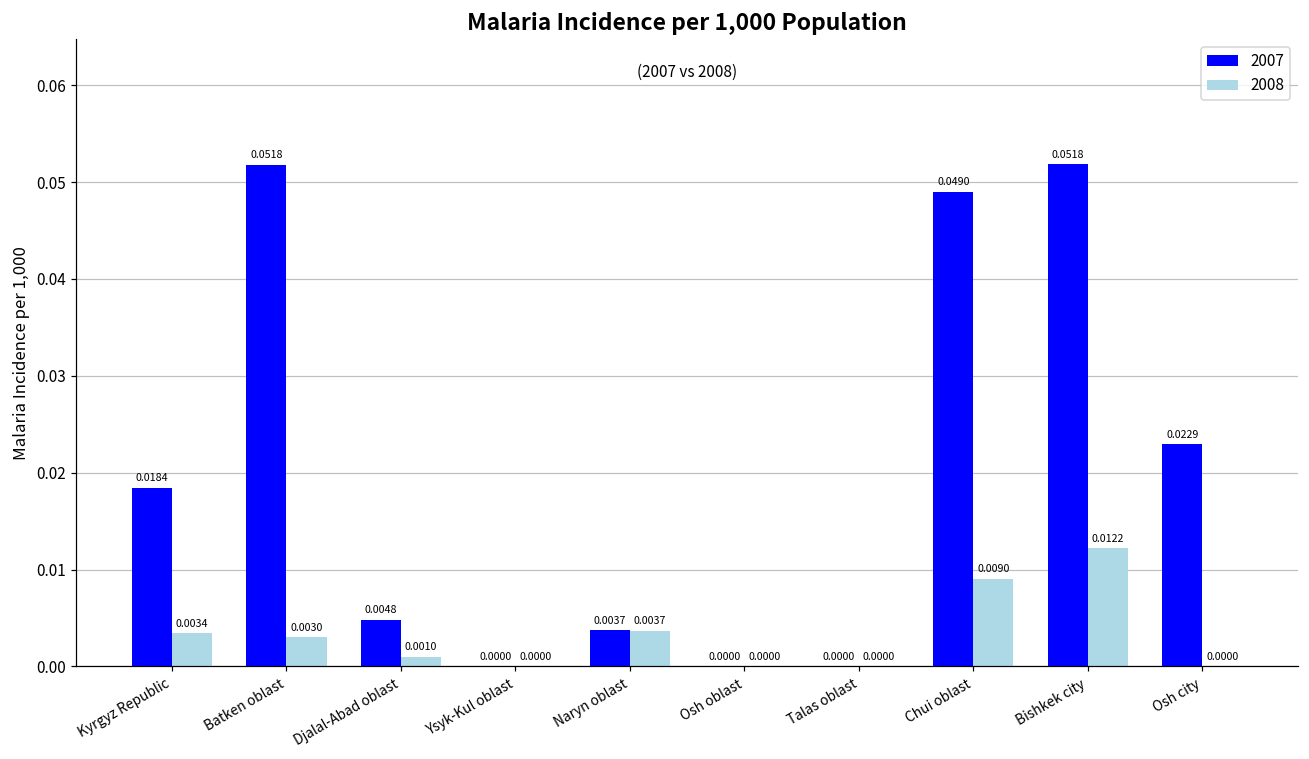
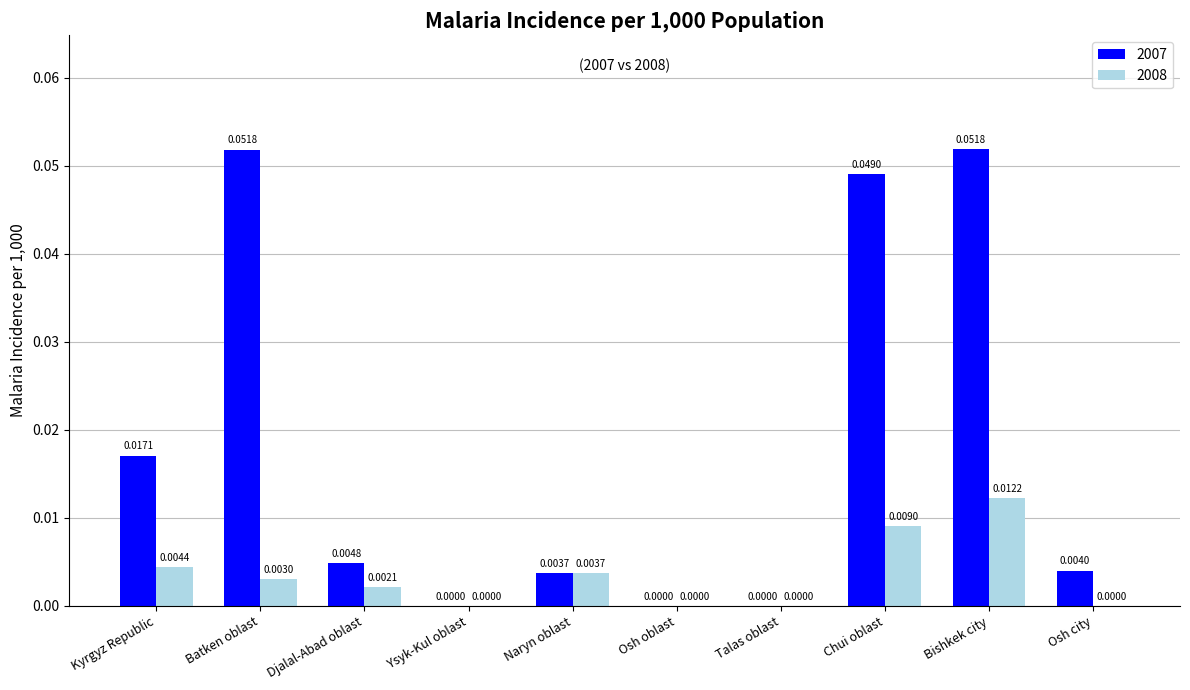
  {
    "2007": {
-     "Kyrgyz Republic": 0.0184,
+     "Kyrgyz Republic": 0.0171,
      "Batken oblast": 0.0518,
      "Djalal-Abad oblast": 0.0048,
      "Ysyk-Kul oblast": 0.0000,
      "Naryn oblast": 0.0037,
      "Osh oblast": 0.0000,
      "Talas oblast": 0.0000,
      "Chui oblast": 0.0490,
      "Bishkek city": 0.0518,
-     "Osh city": 0.0229
+     "Osh city": 0.0040
    },
    "2008": {
-     "Kyrgyz Republic": 0.0034,
+     "Kyrgyz Republic": 0.0044,
      "Batken oblast": 0.0030,
-     "Djalal-Abad oblast": 0.0010,
+     "Djalal-Abad oblast": 0.0021,
      "Ysyk-Kul oblast": 0.0000,
      "Naryn oblast": 0.0037,
      "Osh oblast": 0.0000,
      "Talas oblast": 0.0000,
      "Chui oblast": 0.0090,
      "Bishkek city": 0.0122,
      "Osh city": 0.0000
    }
  }
